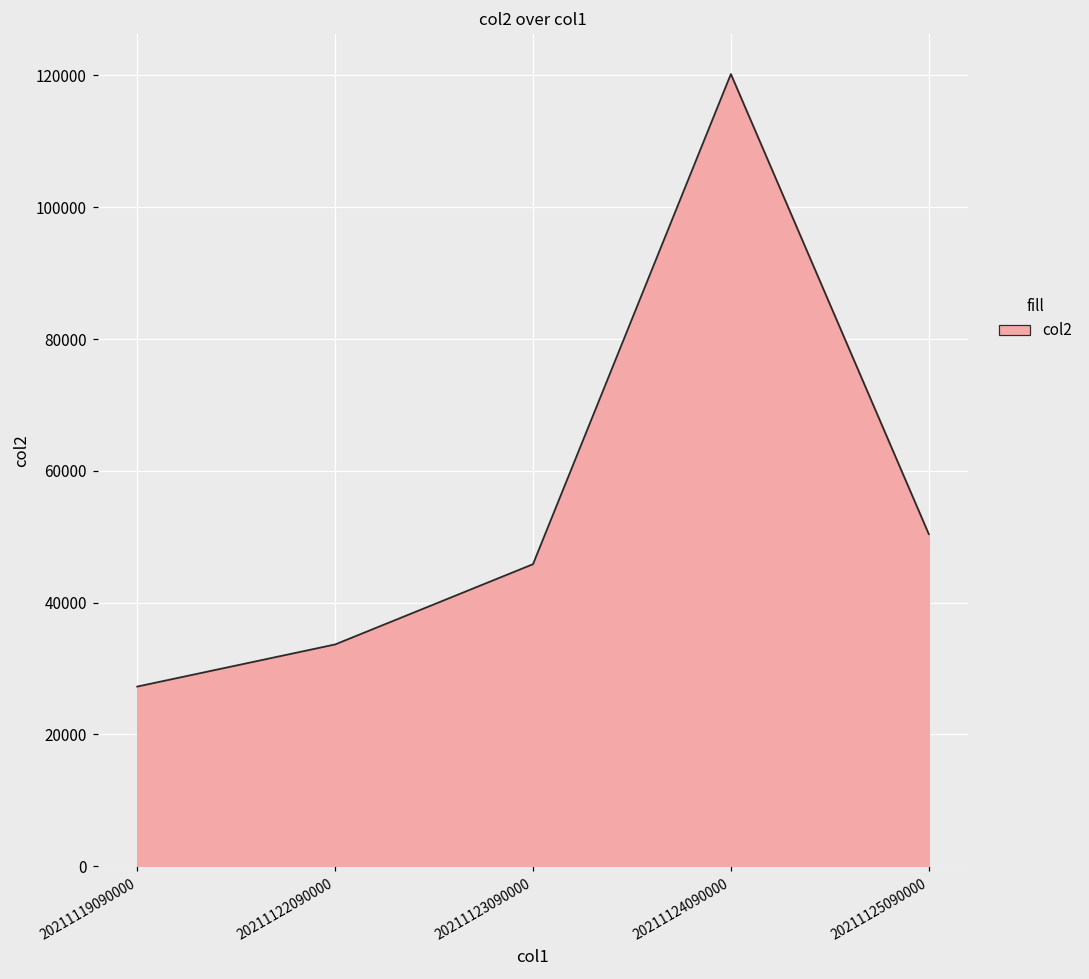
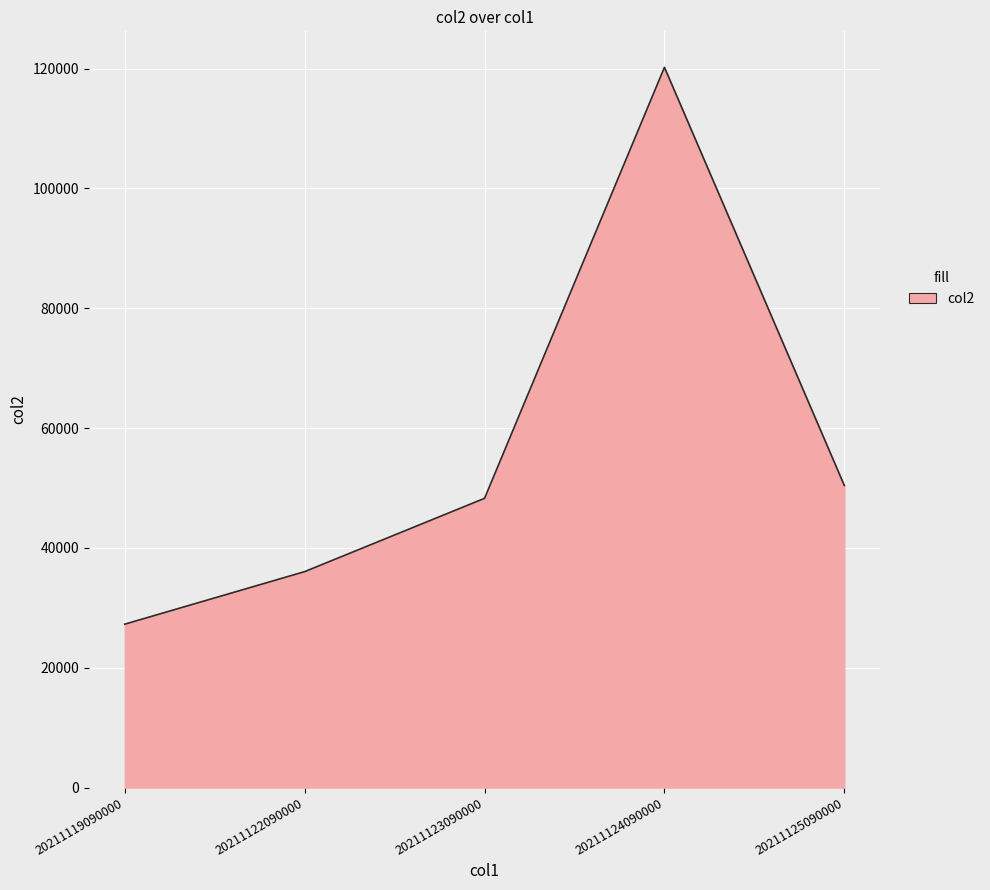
  {
    "20211119090000": 27000,
-   "20211122090000": 34000,
-   "20211123090000": 46000,
+   "20211122090000": 36000,
+   "20211123090000": 48000,
    "20211124090000": 120000,
    "20211125090000": 50000
  }
